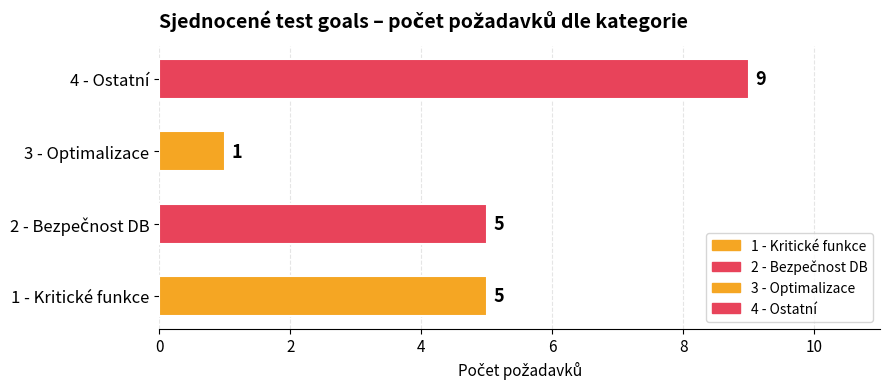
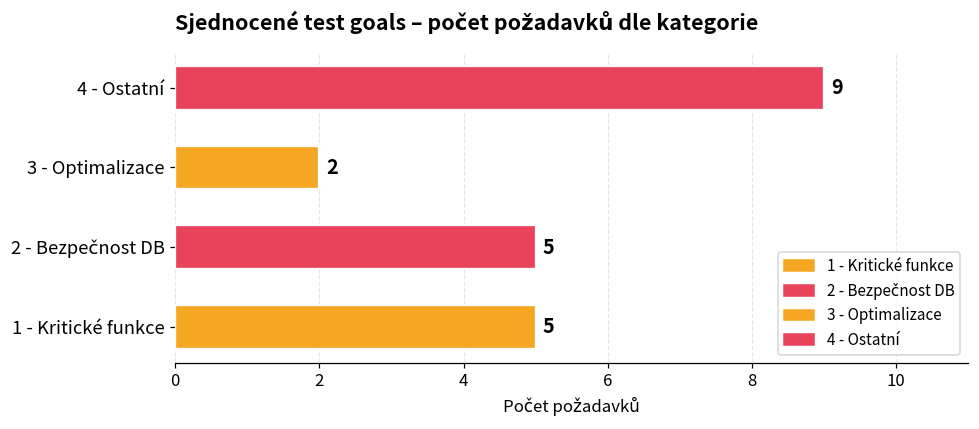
  {
    "4 - Ostatní": 9,
-   "3 - Optimalizace": 1,
+   "3 - Optimalizace": 2,
    "2 - Bezpečnost DB": 5,
    "1 - Kritické funkce": 5
  }
